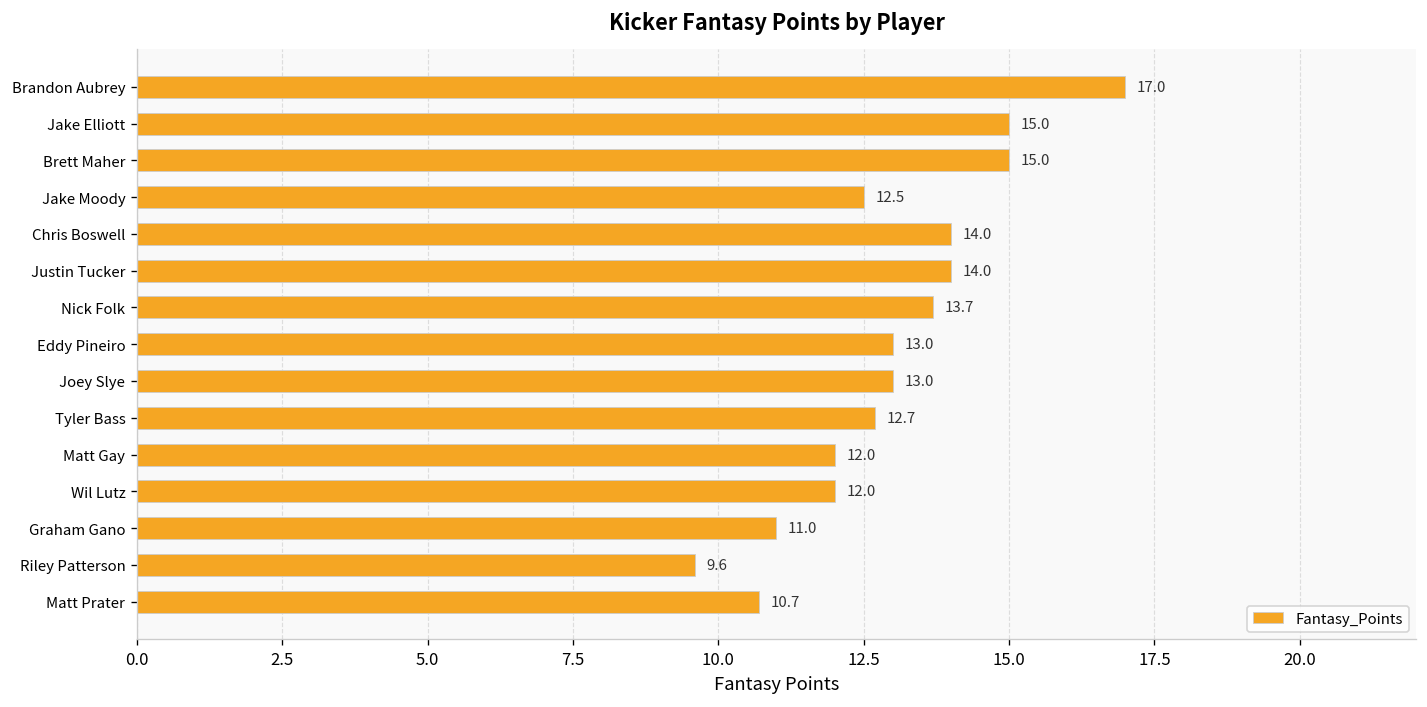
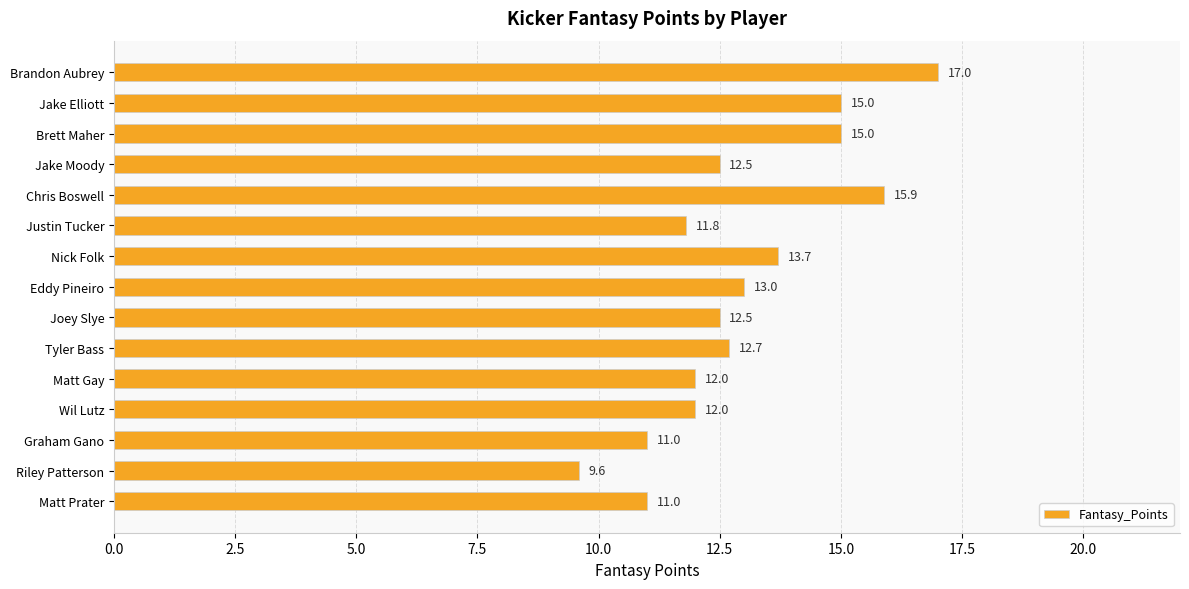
  {
    "Brandon Aubrey": 17.0,
    "Jake Elliott": 15.0,
    "Brett Maher": 15.0,
    "Jake Moody": 12.5,
-   "Chris Boswell": 14.0,
-   "Justin Tucker": 14.0,
+   "Chris Boswell": 15.9,
+   "Justin Tucker": 11.8,
    "Nick Folk": 13.7,
    "Eddy Pineiro": 13.0,
-   "Joey Slye": 13.0,
+   "Joey Slye": 12.5,
    "Tyler Bass": 12.7,
    "Matt Gay": 12.0,
    "Wil Lutz": 12.0,
    "Graham Gano": 11.0,
    "Riley Patterson": 9.6,
-   "Matt Prater": 10.7
+   "Matt Prater": 11.0
  }
